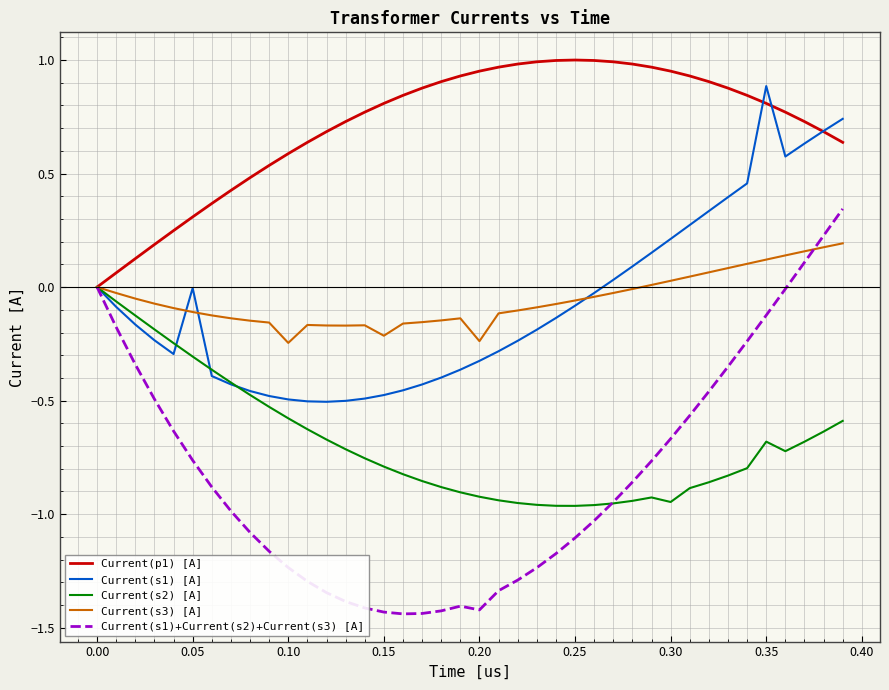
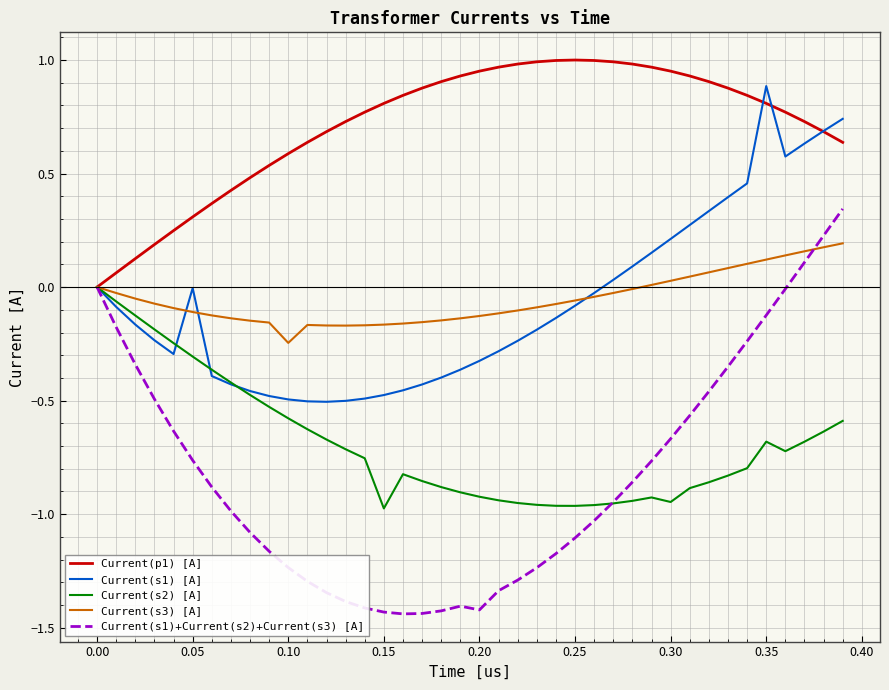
  {
    "Current(p1) [A]": {
      "0.05": 0.31,
      "0.10": 0.59,
      "0.15": 0.81,
      "0.20": 0.95,
      "0.25": 1.00,
      "0.30": 0.95,
      "0.35": 0.81
    },
    "Current(s1) [A]": {
      "0.05": 0.00,
      "0.10": -0.49,
      "0.15": -0.48,
      "0.20": -0.32,
      "0.25": -0.08,
      "0.30": 0.21,
      "0.35": 0.89
    },
    "Current(s2) [A]": {
      "0.05": -0.31,
      "0.10": -0.58,
-     "0.15": -0.79,
+     "0.15": -0.97,
      "0.20": -0.92,
      "0.25": -0.96,
      "0.30": -0.95,
      "0.35": -0.68
    },
    "Current(s3) [A]": {
      "0.05": -0.11,
      "0.10": -0.25,
-     "0.15": -0.21,
-     "0.20": -0.24,
+     "0.15": -0.17,
+     "0.20": -0.13,
      "0.25": -0.06,
      "0.30": 0.03,
      "0.35": 0.12
    },
    "Current(s1)+Current(s2)+Current(s3) [A]": {
      "0.05": -0.76,
      "0.15": -1.43,
      "0.20": -1.42,
      "0.25": -1.10,
      "0.30": -0.67,
      "0.35": -0.12
    }
  }
